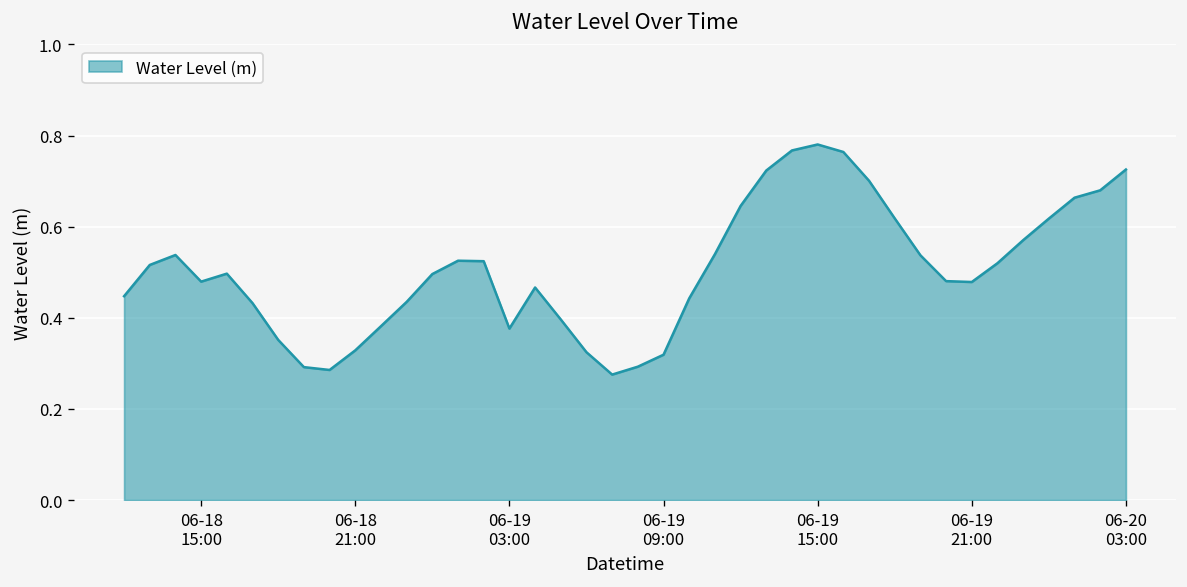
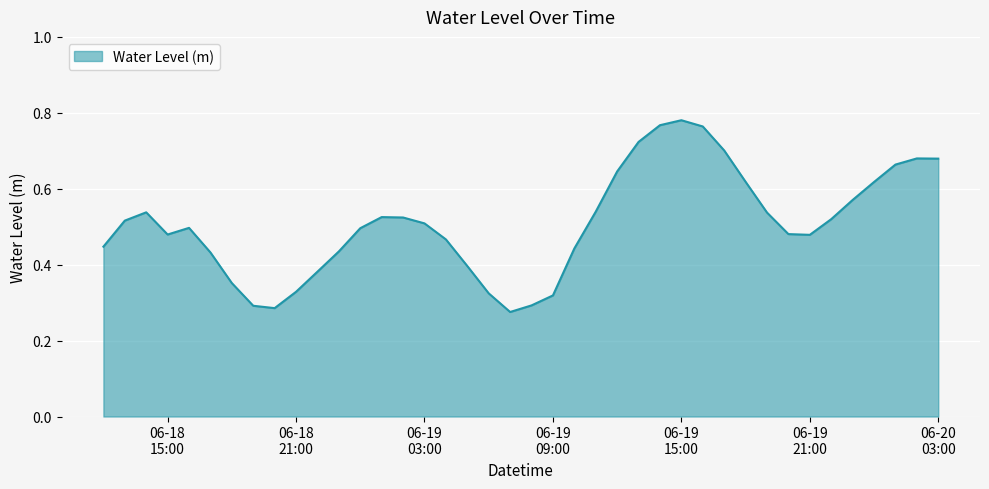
  {
    "06-18 15:00": 0.48,
    "06-18 21:00": 0.33,
-   "06-19 03:00": 0.38,
+   "06-19 03:00": 0.51,
    "06-19 09:00": 0.32,
    "06-19 15:00": 0.78,
    "06-19 21:00": 0.48,
-   "06-20 03:00": 0.73
+   "06-20 03:00": 0.68
  }
